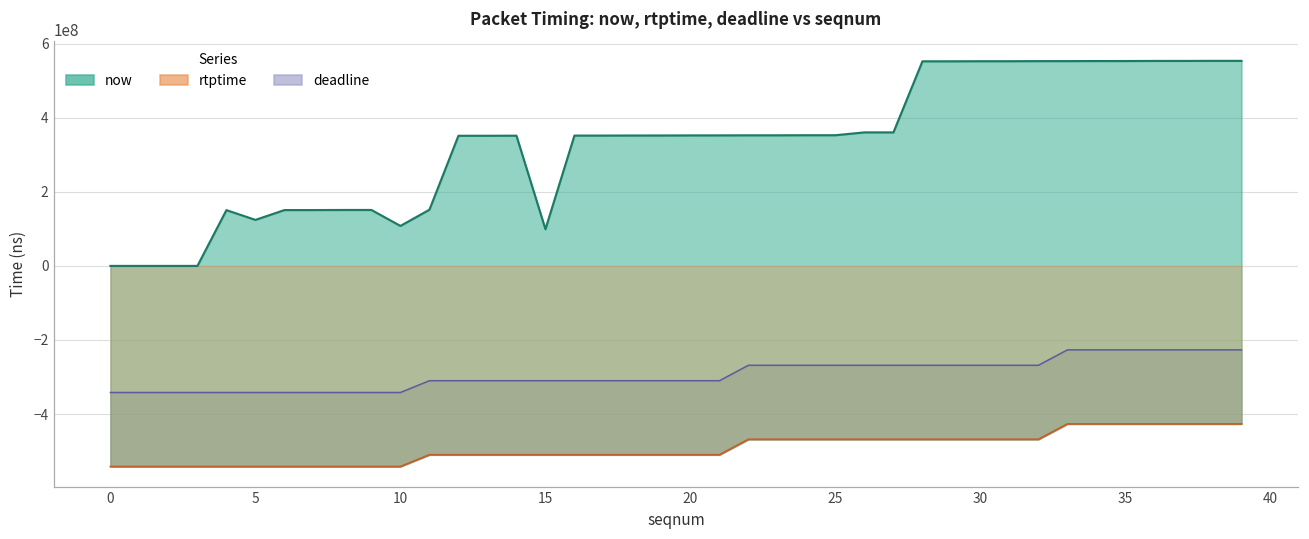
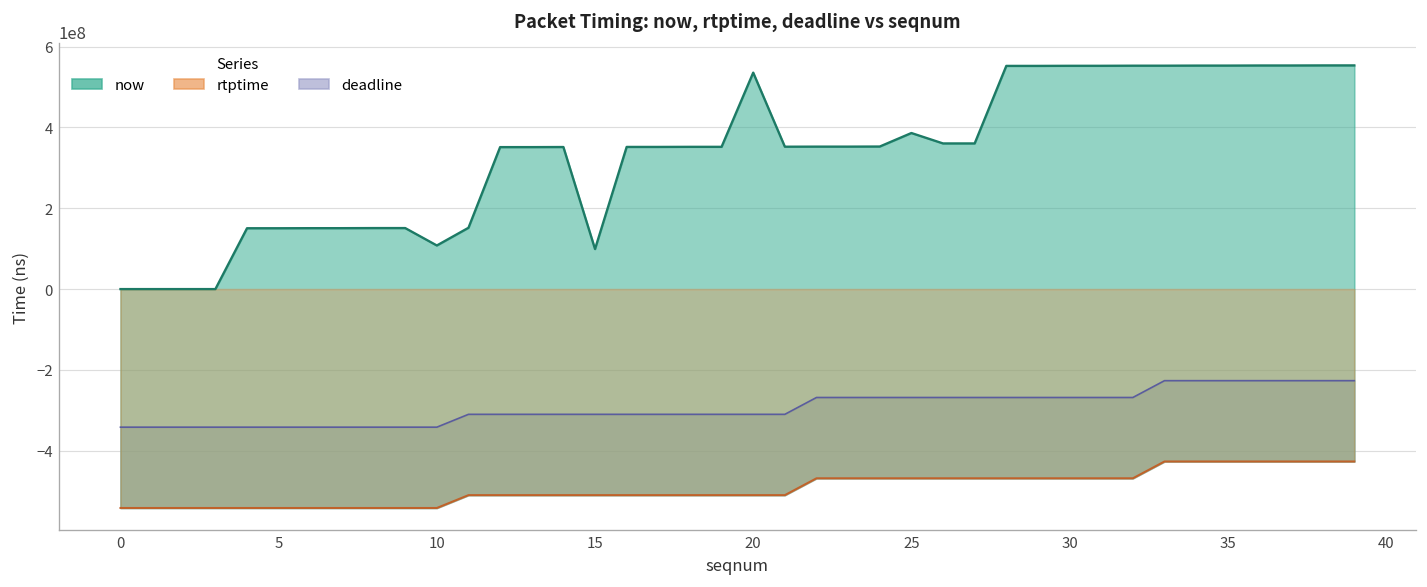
  {
    "now": {
-     "5": 120000000,
+     "5": 150000000,
      "10": 110000000,
      "15": 100000000,
-     "20": 350000000,
-     "25": 350000000,
+     "20": 540000000,
+     "25": 390000000,
      "30": 550000000,
      "35": 550000000
    },
    "deadline": {
      "0": -340000000,
      "5": -340000000,
      "10": -340000000,
      "15": -310000000,
      "20": -310000000,
      "25": -270000000,
      "30": -270000000,
      "35": -230000000
    }
  }
